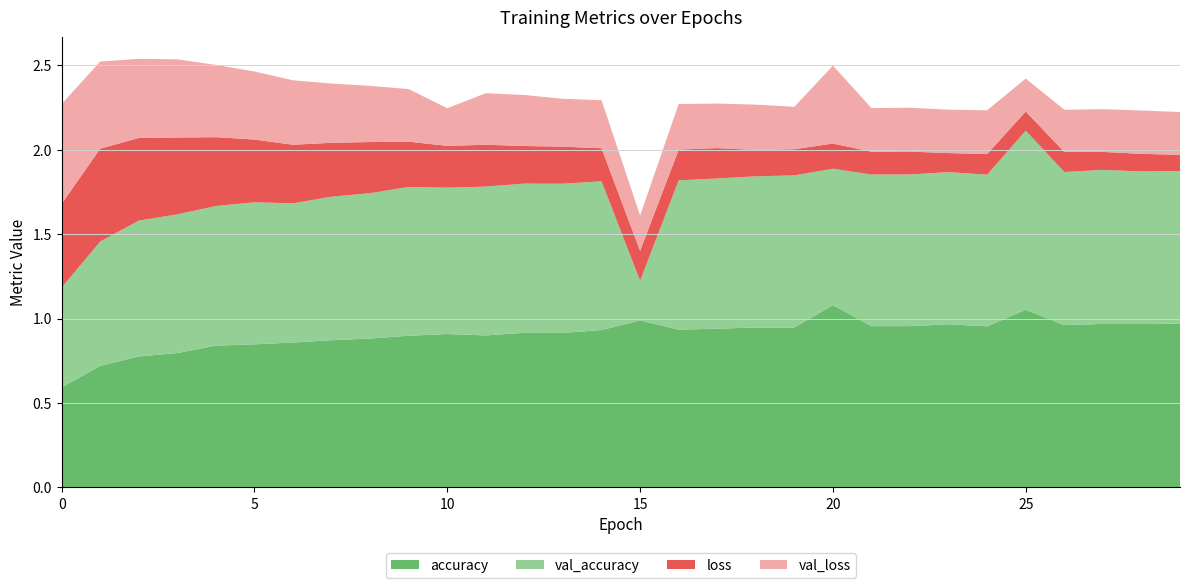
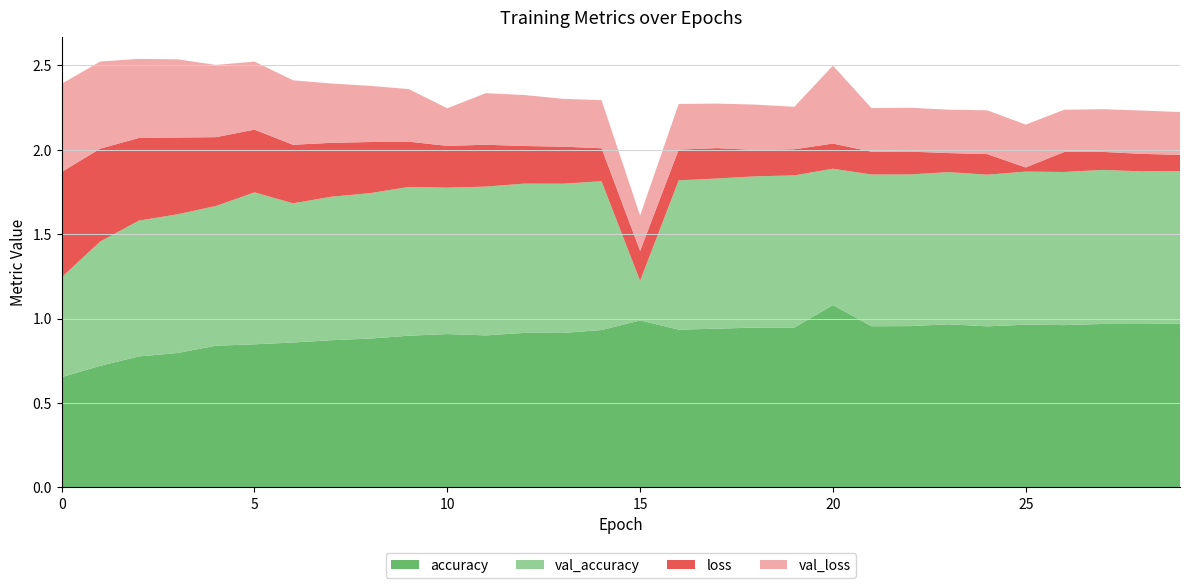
  {
    "accuracy": {
-     "0": 0.59,
+     "0": 0.65,
      "5": 0.85,
      "10": 0.91,
      "15": 0.99,
      "20": 1.08,
-     "25": 1.05
+     "25": 0.96
    },
    "val_accuracy": {
      "0": 0.59,
-     "5": 0.84,
+     "5": 0.90,
      "10": 0.87,
      "15": 0.23,
      "20": 0.81,
-     "25": 1.06
+     "25": 0.91
    },
    "loss": {
-     "0": 0.50,
+     "0": 0.62,
      "5": 0.37,
      "10": 0.25,
      "15": 0.18,
      "20": 0.15,
-     "25": 0.11
+     "25": 0.02
    },
    "val_loss": {
-     "0": 0.59,
+     "0": 0.52,
      "5": 0.40,
      "10": 0.22,
      "15": 0.21,
      "20": 0.46,
-     "25": 0.20
+     "25": 0.25
    }
  }
